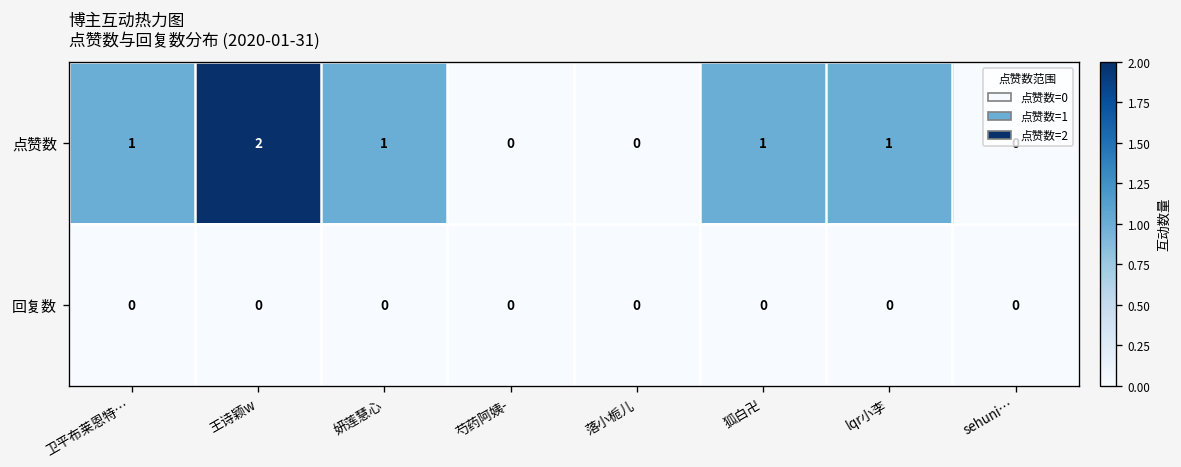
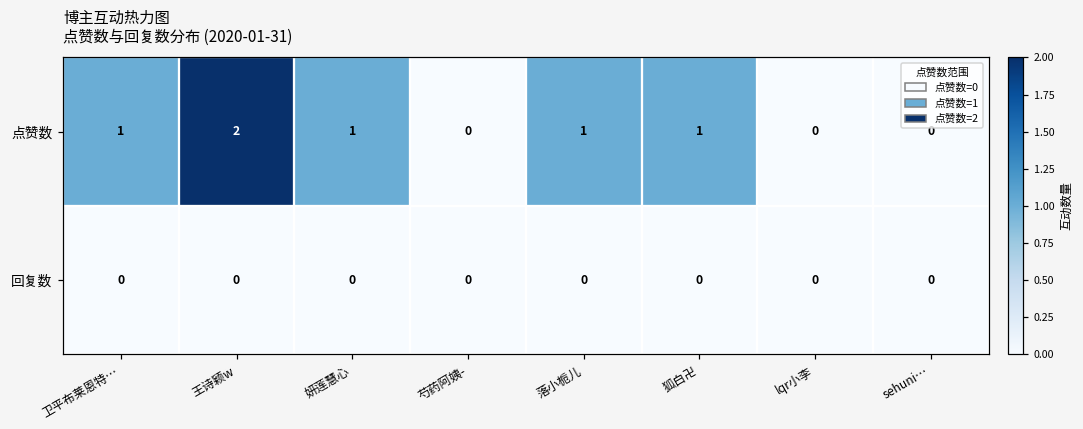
  {
    "点赞数": {
      "卫平布莱恩特…": 1,
      "王诗颖w": 2,
      "妍莲慧心": 1,
      "芍药阿姨-": 0,
-     "落小栀儿": 0,
+     "落小栀儿": 1,
      "狐白卍": 1,
-     "lqr小李": 1
+     "lqr小李": 0
    },
    "回复数": {
      "卫平布莱恩特…": 0,
      "王诗颖w": 0,
      "妍莲慧心": 0,
      "芍药阿姨-": 0,
      "落小栀儿": 0,
      "狐白卍": 0,
      "lqr小李": 0,
      "sehuni…": 0
    }
  }
